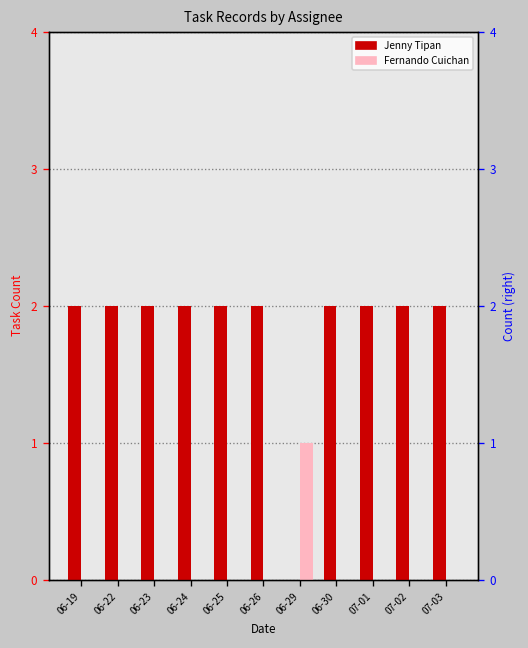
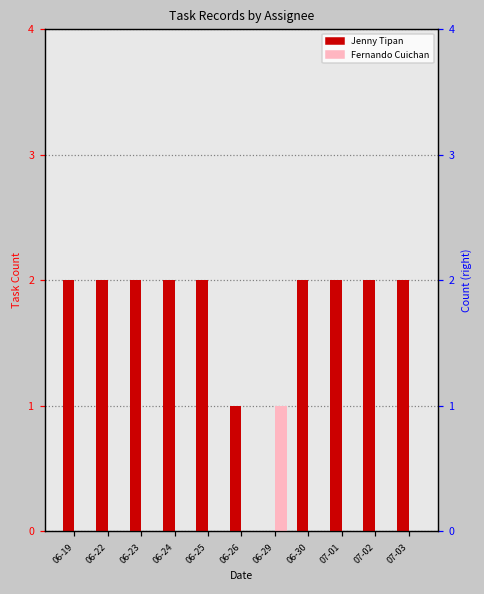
  {
    "Jenny Tipan": {
      "06-19": 2,
      "06-22": 2,
      "06-23": 2,
      "06-24": 2,
      "06-25": 2,
-     "06-26": 2,
+     "06-26": 1,
      "06-29": 0,
      "06-30": 2,
      "07-01": 2,
      "07-02": 2,
      "07-03": 2
    },
    "Fernando Cuichan": {
      "06-19": 0,
      "06-22": 0,
      "06-23": 0,
      "06-24": 0,
      "06-25": 0,
      "06-26": 0,
      "06-29": 1,
      "06-30": 0,
      "07-01": 0,
      "07-02": 0,
      "07-03": 0
    }
  }
